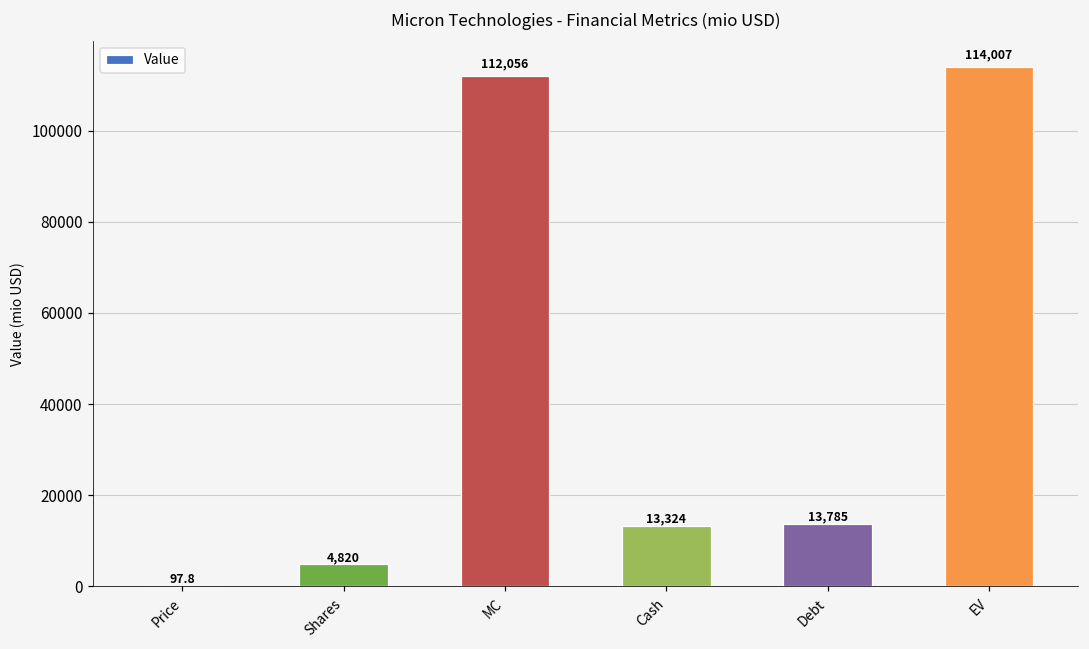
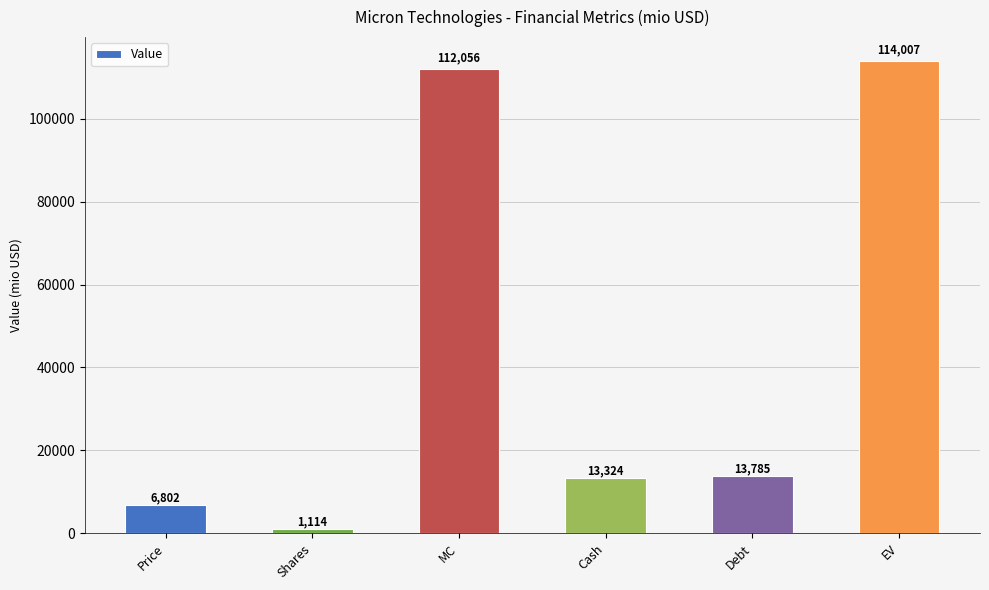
  {
-   "Price": "97.8",
-   "Shares": "4,820",
+   "Price": "6,802",
+   "Shares": "1,114",
    "MC": "112,056",
    "Cash": "13,324",
    "Debt": "13,785",
    "EV": "114,007"
  }
